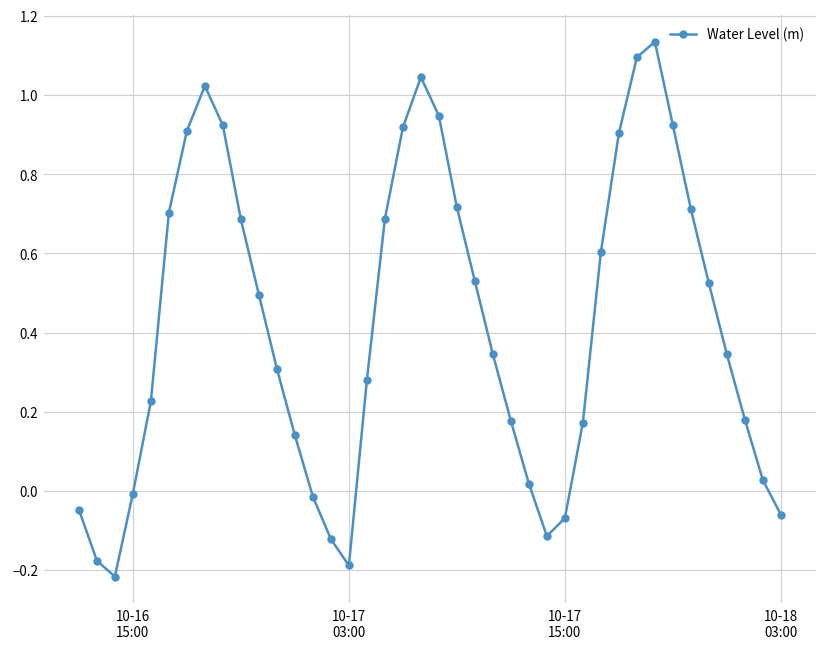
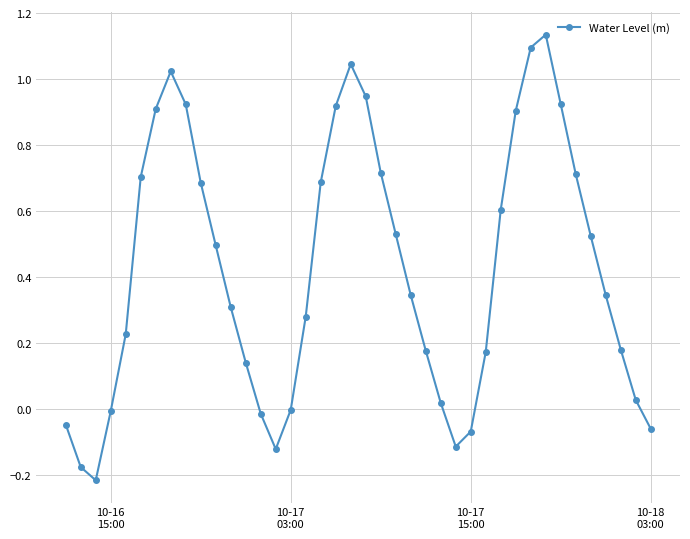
  {
    "10-16 15:00": -0.01,
-   "10-17 03:00": -0.19,
+   "10-17 03:00": 0.00,
    "10-17 15:00": -0.07,
    "10-18 03:00": -0.06
  }
